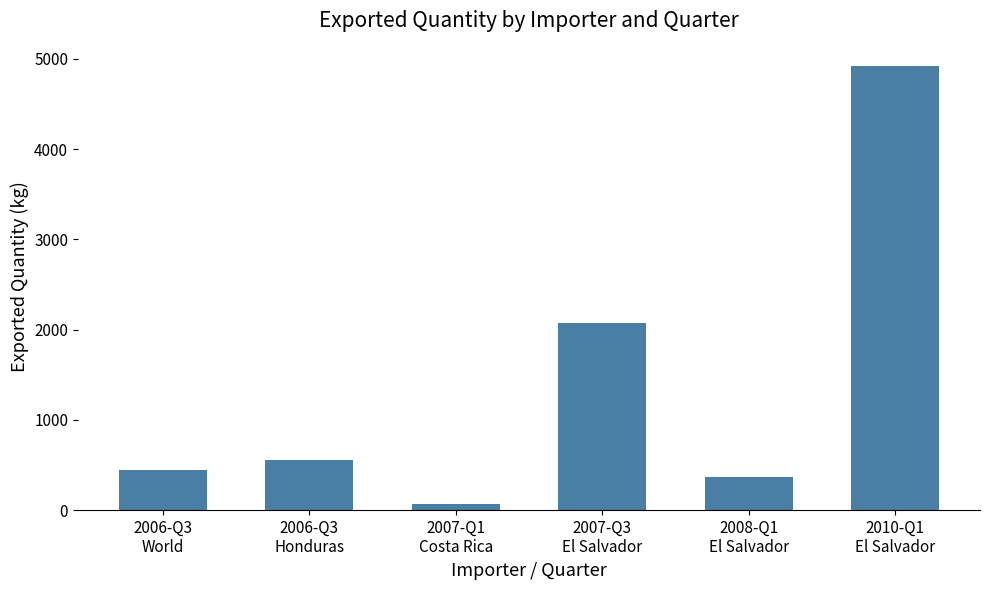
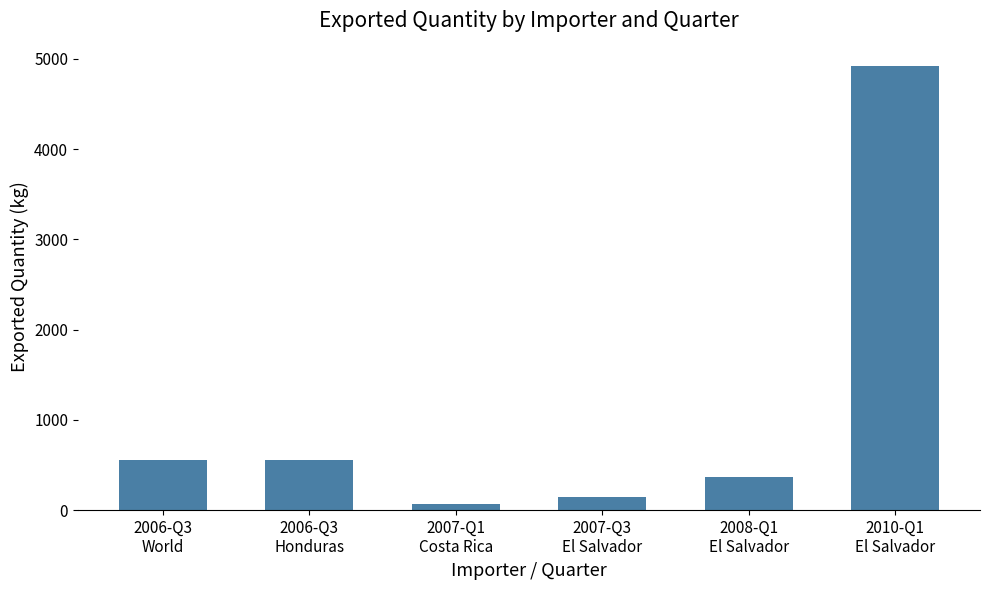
  {
-   "2006-Q3 World": 400,
+   "2006-Q3 World": 600,
    "2006-Q3 Honduras": 600,
    "2007-Q1 Costa Rica": 100,
-   "2007-Q3 El Salvador": 2100,
+   "2007-Q3 El Salvador": 100,
    "2008-Q1 El Salvador": 400,
    "2010-Q1 El Salvador": 4900
  }
